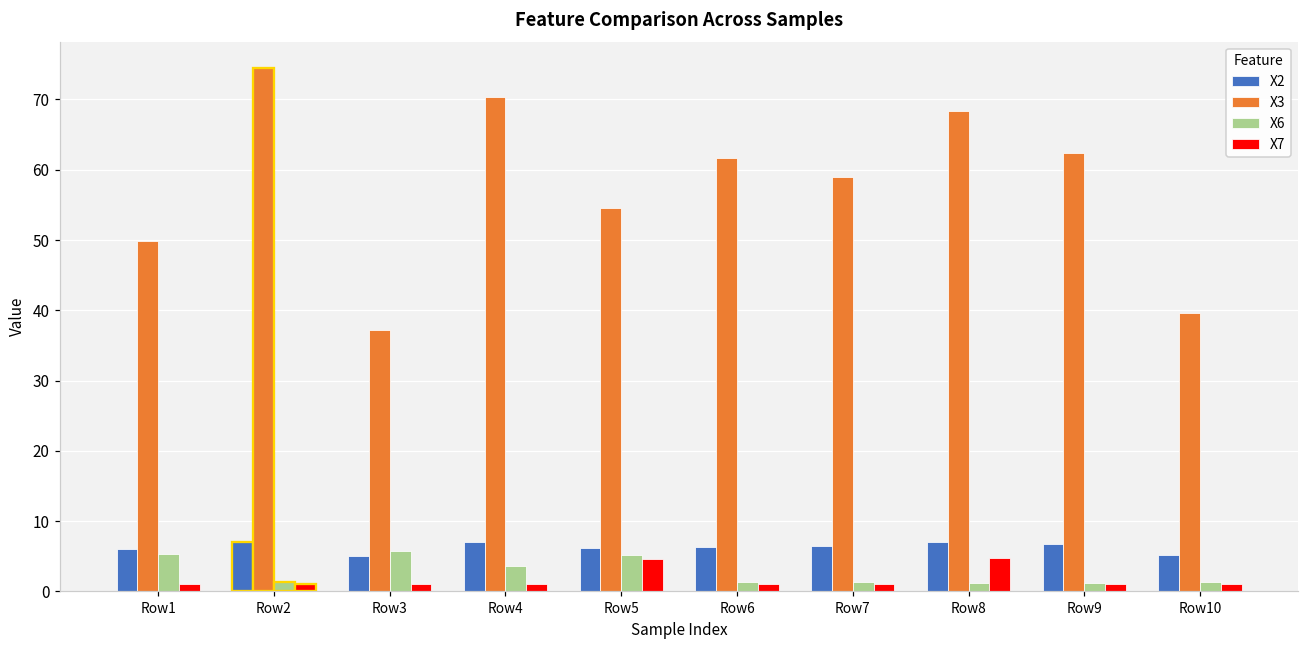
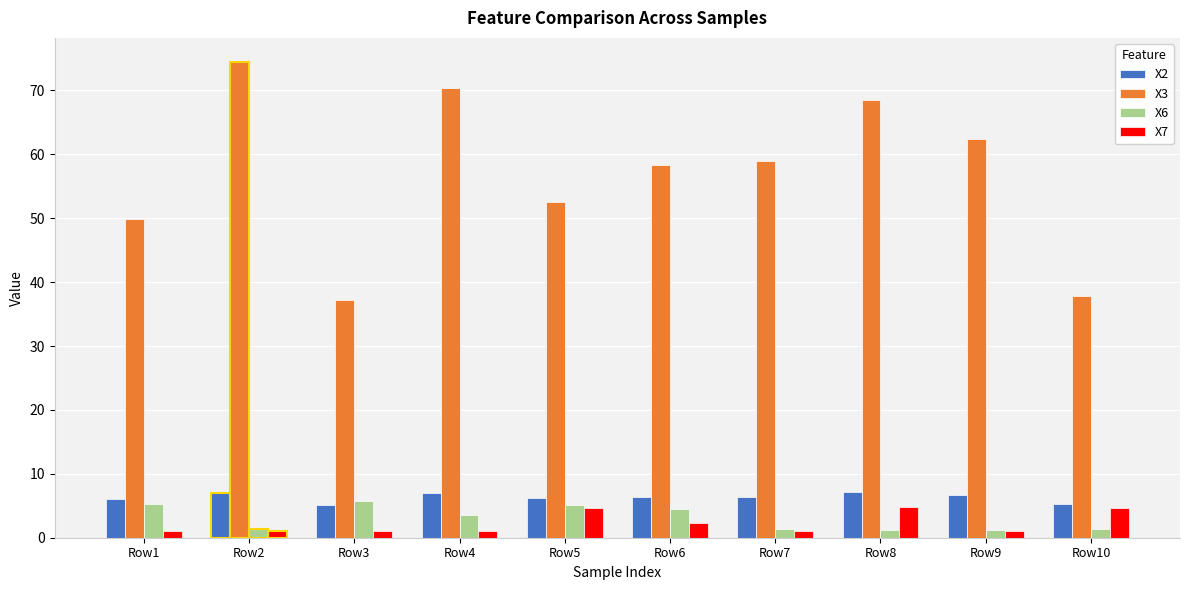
  {
    "X2": {
      "Row1": 6,
      "Row2": 7,
      "Row3": 5,
      "Row4": 7,
      "Row5": 6,
      "Row6": 6,
      "Row7": 6,
      "Row8": 7,
      "Row9": 7,
      "Row10": 5
    },
    "X3": {
      "Row1": 50,
      "Row2": 75,
      "Row3": 37,
      "Row4": 70,
-     "Row5": 55,
-     "Row6": 62,
+     "Row5": 53,
+     "Row6": 58,
      "Row7": 59,
      "Row8": 68,
      "Row9": 62,
-     "Row10": 40
+     "Row10": 38
    },
    "X6": {
      "Row1": 5,
      "Row2": 1,
      "Row3": 6,
      "Row4": 4,
      "Row5": 5,
-     "Row6": 1,
+     "Row6": 5,
      "Row7": 1,
      "Row8": 1,
      "Row9": 1,
      "Row10": 1
    },
    "X7": {
      "Row1": 1,
      "Row2": 1,
      "Row3": 1,
      "Row4": 1,
      "Row5": 5,
-     "Row6": 1,
+     "Row6": 2,
      "Row7": 1,
      "Row8": 5,
      "Row9": 1,
-     "Row10": 1
+     "Row10": 5
    }
  }
